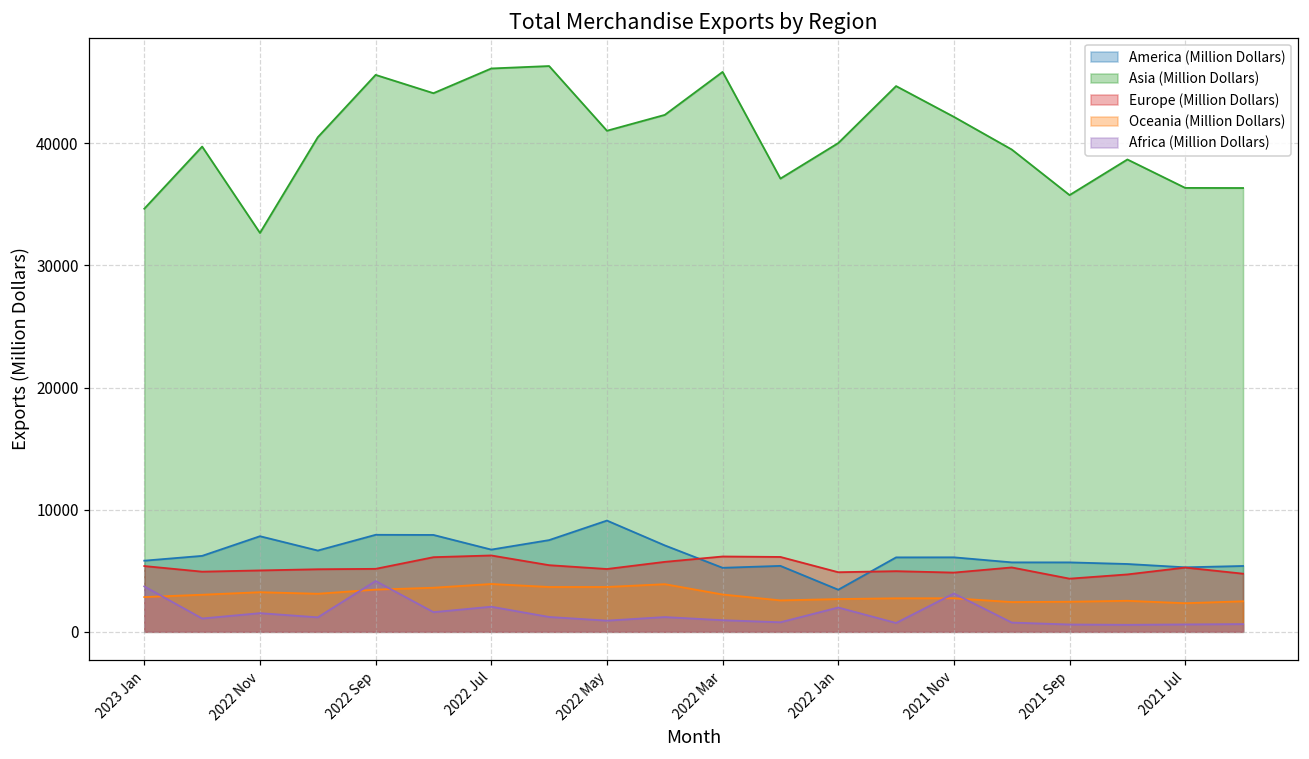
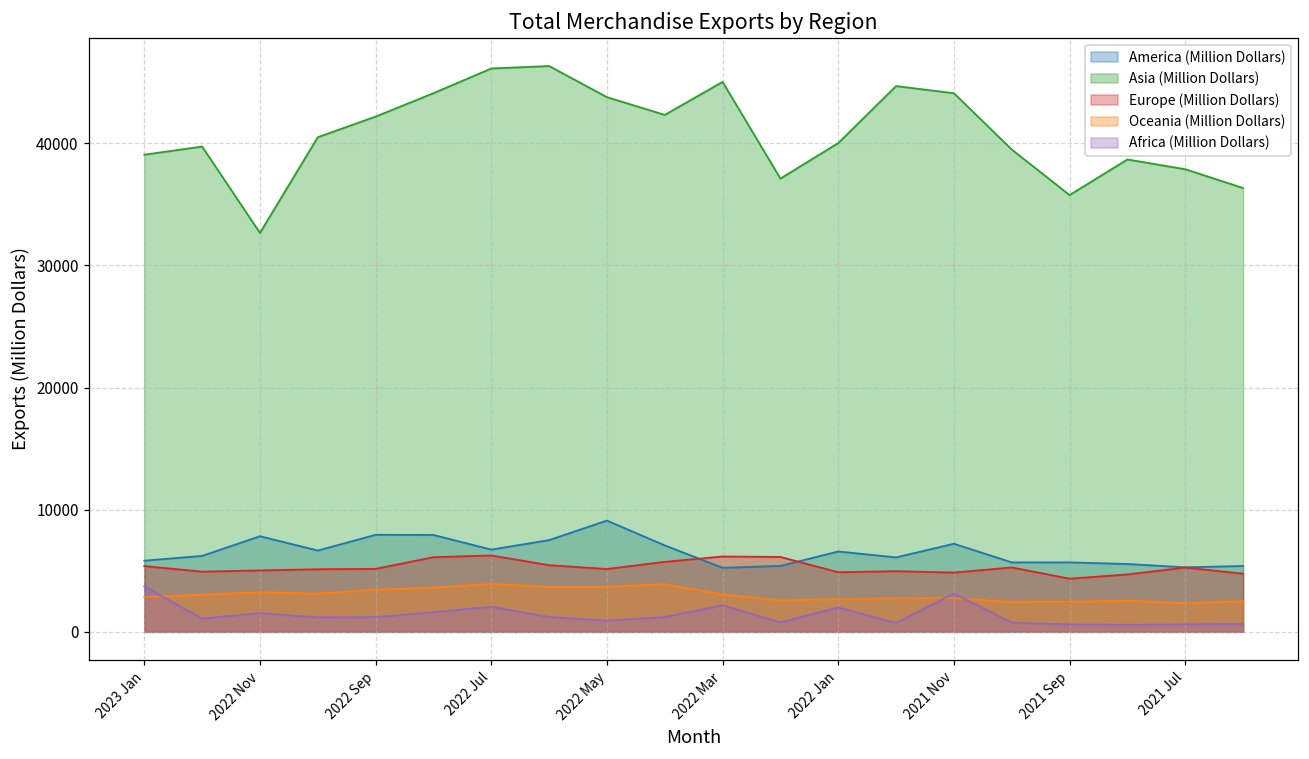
  {
    "America (Million Dollars)": {
      "2023 Jan": 5800,
      "2022 Nov": 7800,
      "2022 Sep": 7900,
      "2022 Jul": 6700,
      "2022 May": 9100,
      "2022 Mar": 5200,
-     "2022 Jan": 3400,
-     "2021 Nov": 6100,
+     "2022 Jan": 6600,
+     "2021 Nov": 7200,
      "2021 Sep": 5700
    },
    "Asia (Million Dollars)": {
-     "2023 Jan": 34600,
+     "2023 Jan": 39100,
      "2022 Nov": 32700,
-     "2022 Sep": 45600,
+     "2022 Sep": 42200,
      "2022 Jul": 46100,
-     "2022 May": 41000,
-     "2022 Mar": 45800,
+     "2022 May": 43800,
+     "2022 Mar": 45000,
      "2022 Jan": 40000,
-     "2021 Nov": 42200,
+     "2021 Nov": 44100,
      "2021 Sep": 35800,
-     "2021 Jul": 36300
+     "2021 Jul": 37900
    },
    "Africa (Million Dollars)": {
      "2023 Jan": 3700,
      "2022 Nov": 1500,
-     "2022 Sep": 4200,
+     "2022 Sep": 1200,
      "2022 Jul": 2100,
      "2022 May": 900,
-     "2022 Mar": 900,
+     "2022 Mar": 2200,
      "2022 Jan": 2000,
      "2021 Nov": 3100,
      "2021 Sep": 600,
      "2021 Jul": 600
    }
  }
